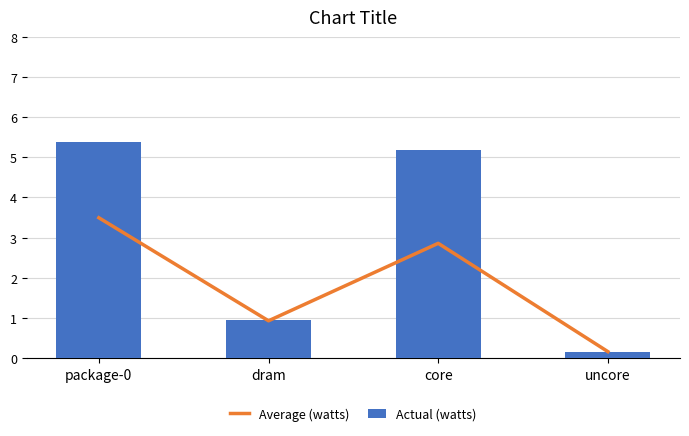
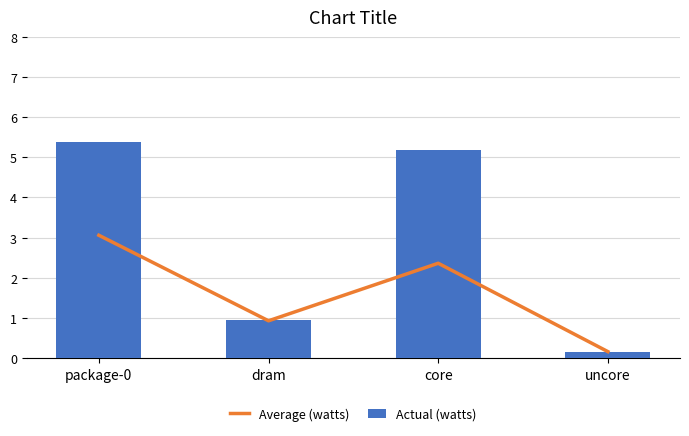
  {
    "Average (watts)": {
-     "package-0": 3.5,
+     "package-0": 3.1,
      "dram": 0.9,
-     "core": 2.9,
+     "core": 2.4,
      "uncore": 0.2
    },
    "Actual (watts)": {
      "package-0": 5.4,
      "dram": 0.9,
      "core": 5.2,
      "uncore": 0.2
    }
  }
